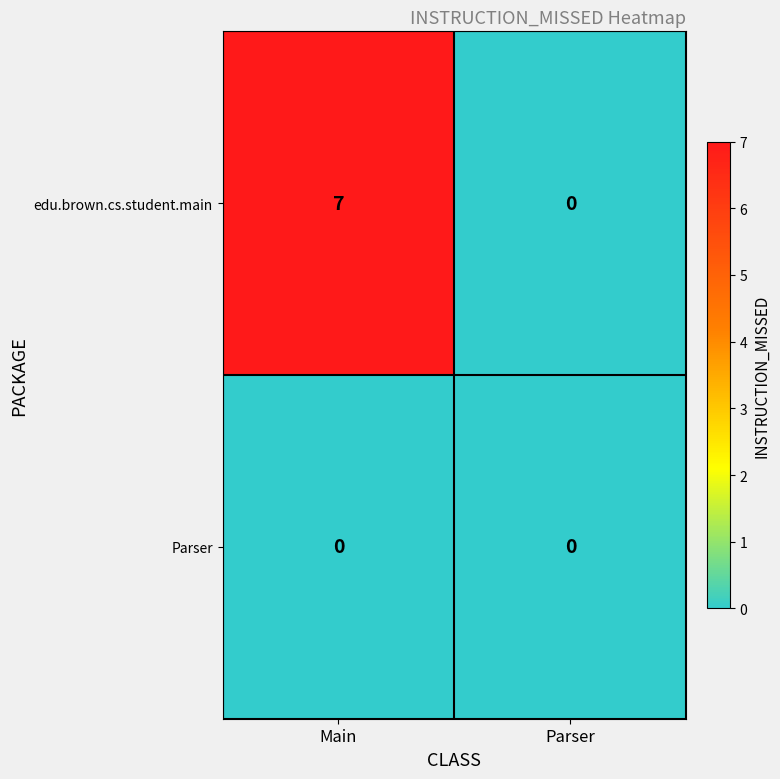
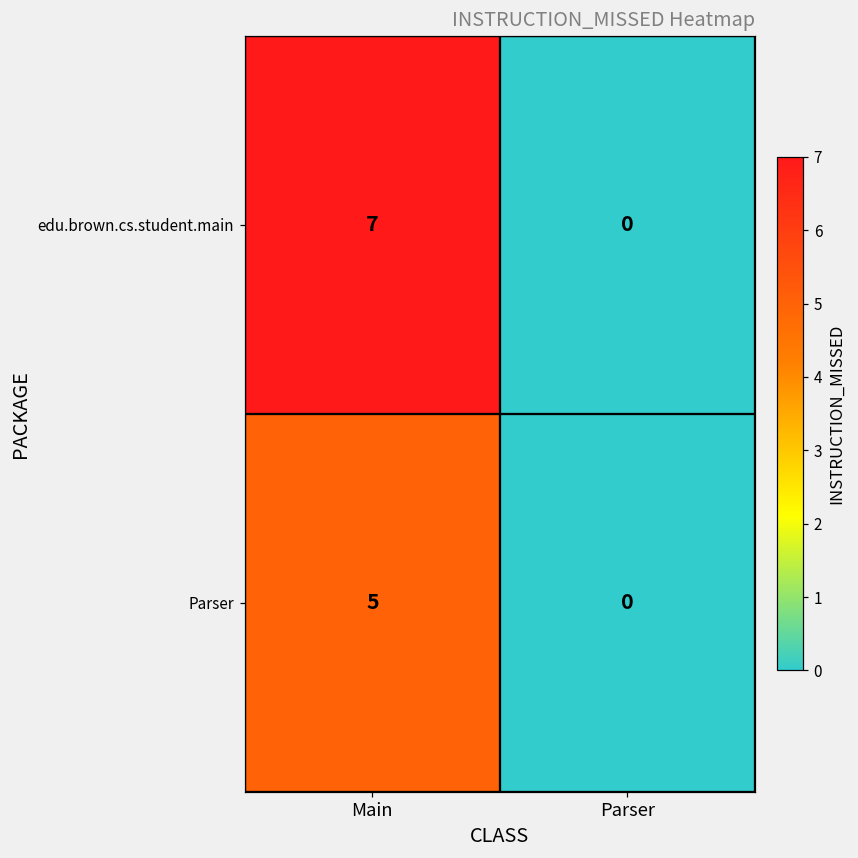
  {
    "edu.brown.cs.student.main": {
      "Main": 7,
      "Parser": 0
    },
    "Parser": {
-     "Main": 0,
+     "Main": 5,
      "Parser": 0
    }
  }
